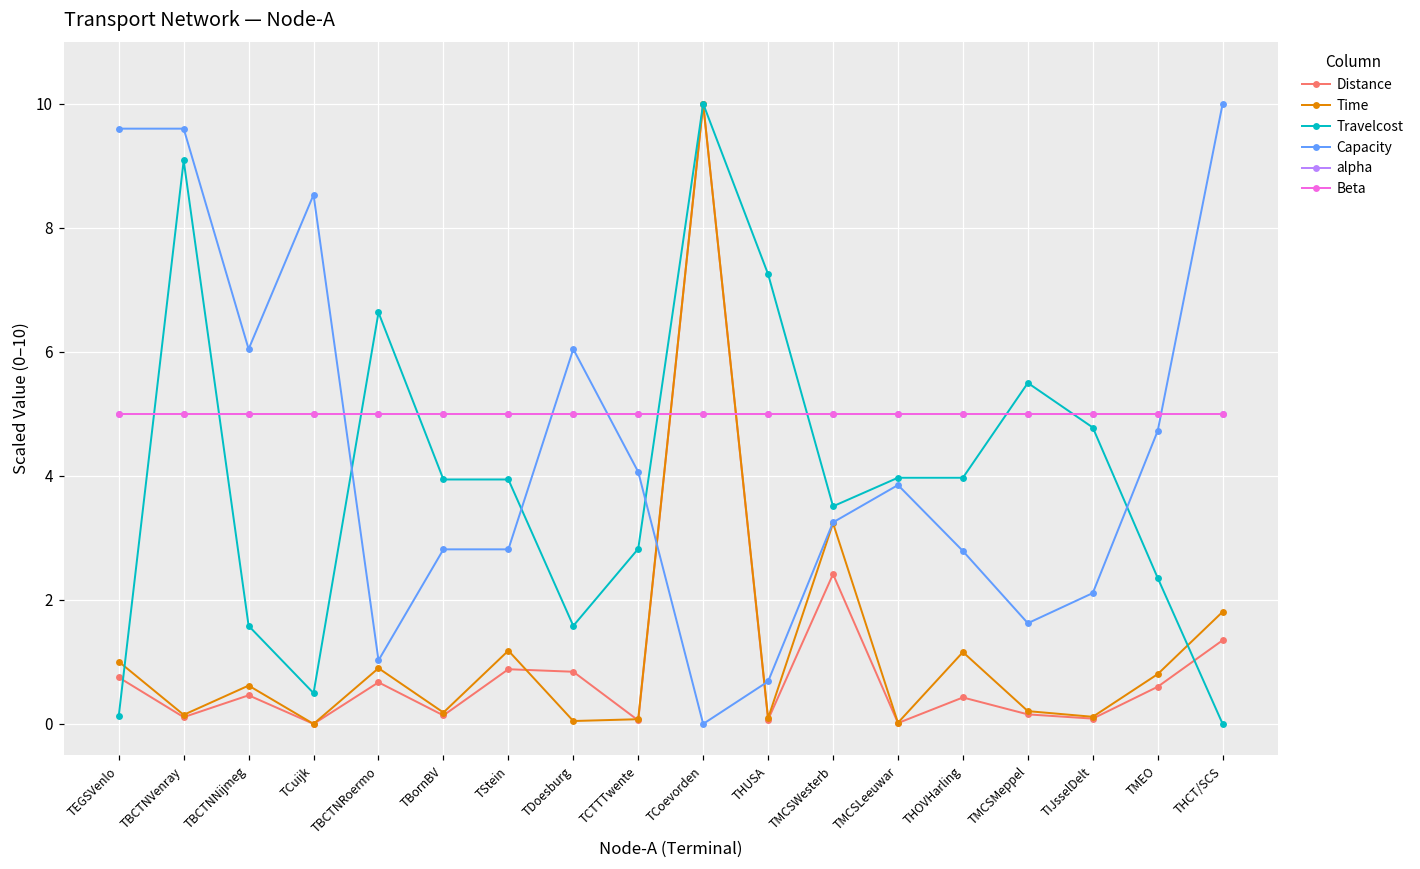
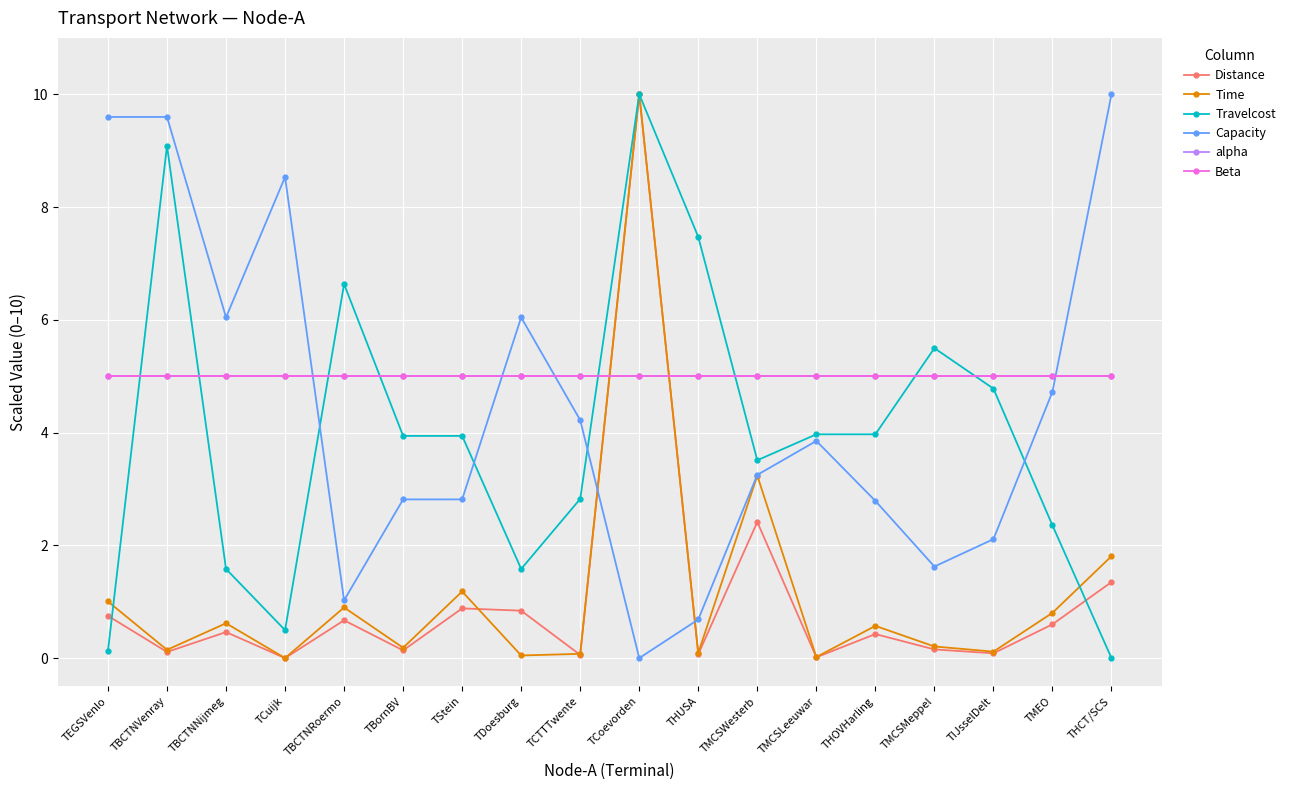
  {
    "Distance": {
      "TEGSVenlo": 0.7,
      "TBCTNNijmeg": 0.5,
      "TBCTNRoermo": 0.7,
      "TBornBV": 0.1,
      "TStein": 0.9,
      "TDoesburg": 0.8,
      "TMCSWesterb": 2.4,
      "THOVHarling": 0.4,
      "TMCSMeppel": 0.2,
      "TMEO": 0.6,
      "THCT/SCS": 1.3
    },
    "Time": {
      "TEGSVenlo": 1.0,
      "TBCTNNijmeg": 0.6,
      "TBCTNRoermo": 0.9,
      "TBornBV": 0.2,
      "TStein": 1.2,
      "TDoesburg": 0.0,
-     "THOVHarling": 1.2,
+     "THOVHarling": 0.6,
      "TMCSMeppel": 0.2,
      "TMEO": 0.8,
      "THCT/SCS": 1.8
    },
    "Travelcost": {
      "TEGSVenlo": 0.1,
      "TBCTNVenray": 9.1,
      "TBCTNNijmeg": 1.6,
      "TCuijk": 0.5,
      "TBCTNRoermo": 6.6,
      "TBornBV": 3.9,
      "TStein": 3.9,
      "TDoesburg": 1.6,
      "TCTTTwente": 2.8,
-     "THUSA": 7.3,
+     "THUSA": 7.5,
      "TMCSWesterb": 3.5,
      "TMCSLeeuwar": 4.0,
      "THOVHarling": 4.0,
      "TMCSMeppel": 5.5,
      "TIJsselDelt": 4.8,
      "TMEO": 2.4,
      "THCT/SCS": 0.0
    },
    "Capacity": {
      "TEGSVenlo": 9.6,
      "TBCTNVenray": 9.6,
      "TBCTNNijmeg": 6.0,
      "TCuijk": 8.5,
      "TBCTNRoermo": 1.0,
      "TBornBV": 2.8,
      "TStein": 2.8,
      "TDoesburg": 6.0,
-     "TCTTTwente": 4.1,
+     "TCTTTwente": 4.2,
      "TCoevorden": 0.0,
      "THUSA": 0.7,
      "TMCSLeeuwar": 3.9,
      "THOVHarling": 2.8,
      "TMCSMeppel": 1.6,
      "TIJsselDelt": 2.1,
      "TMEO": 4.7,
      "THCT/SCS": 10.0
    },
    "Beta": {
      "TEGSVenlo": 5.0,
      "TBCTNVenray": 5.0,
      "TBCTNNijmeg": 5.0,
      "TCuijk": 5.0,
      "TBCTNRoermo": 5.0,
      "TBornBV": 5.0,
      "TStein": 5.0,
      "TDoesburg": 5.0,
      "TCTTTwente": 5.0,
      "TCoevorden": 5.0,
      "THUSA": 5.0,
      "TMCSWesterb": 5.0,
      "TMCSLeeuwar": 5.0,
      "THOVHarling": 5.0,
      "TMCSMeppel": 5.0,
      "TIJsselDelt": 5.0,
      "TMEO": 5.0,
      "THCT/SCS": 5.0
    }
  }
